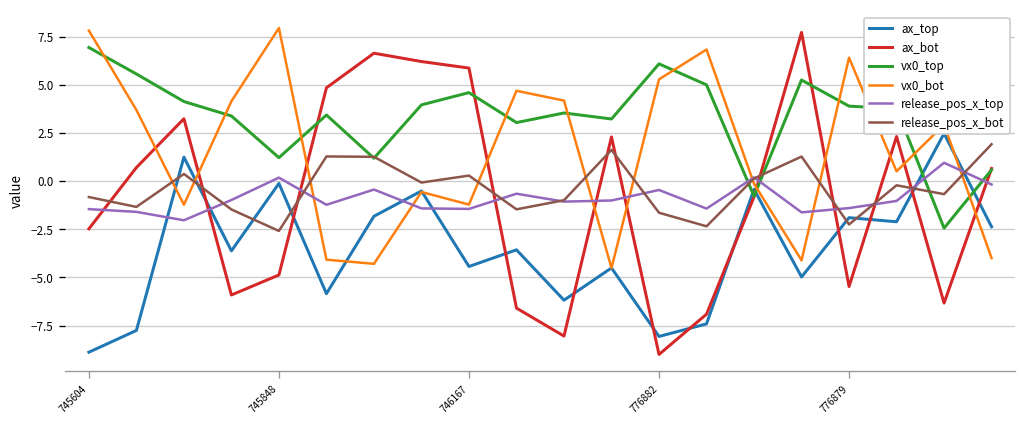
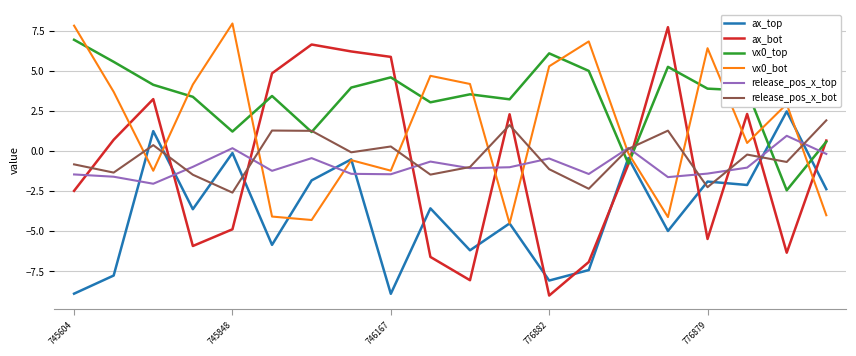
  {
    "ax_top": {
      "745604": -8.9,
      "745848": -0.1,
-     "746167": -4.4,
+     "746167": -8.9,
      "776882": -8.1,
      "776879": -1.9
    },
    "ax_bot": {
      "745604": -2.5,
      "745848": -4.9,
      "746167": 5.9,
      "776882": -9.0,
      "776879": -5.5
    },
    "vx0_top": {
      "745604": 6.9,
      "745848": 1.2,
      "746167": 4.6,
      "776882": 6.1,
      "776879": 3.9
    },
    "vx0_bot": {
      "745604": 7.8,
      "745848": 8.0,
      "746167": -1.2,
      "776882": 5.3,
      "776879": 6.4
    },
    "release_pos_x_top": {
      "745604": -1.5,
      "745848": 0.2,
      "746167": -1.4,
      "776882": -0.5,
      "776879": -1.4
    },
    "release_pos_x_bot": {
      "745604": -0.8,
      "745848": -2.6,
      "746167": 0.3,
-     "776882": -1.6,
+     "776882": -1.1,
      "776879": -2.2
    }
  }
